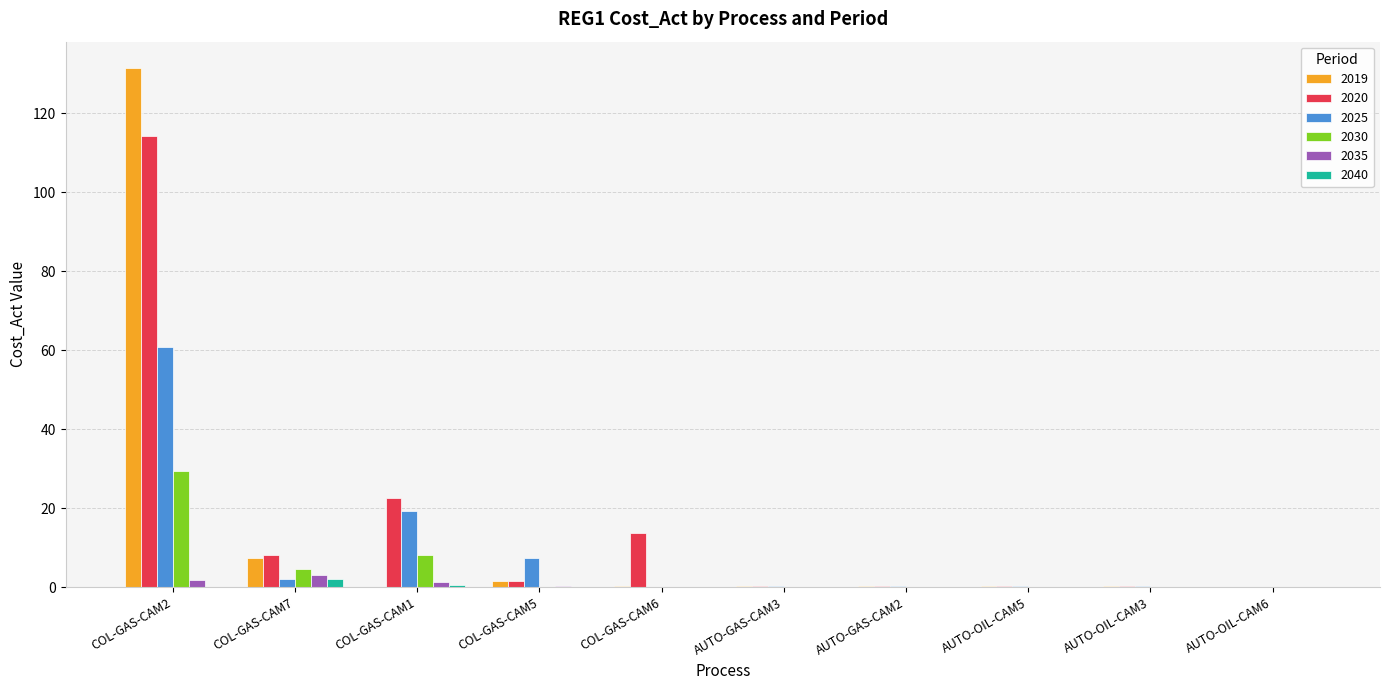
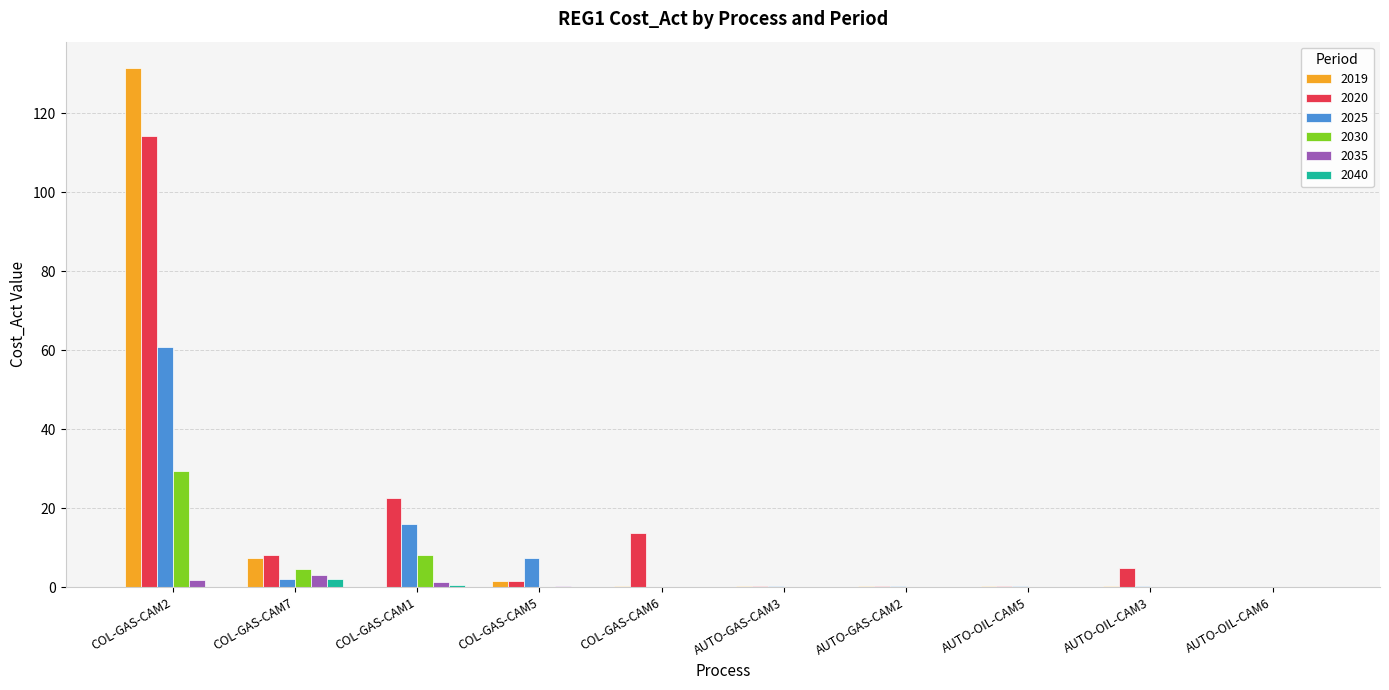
  {
    "2019": {
      "COL-GAS-CAM2": 132,
      "COL-GAS-CAM7": 7,
      "COL-GAS-CAM1": 0,
      "COL-GAS-CAM5": 2
    },
    "2020": {
      "COL-GAS-CAM2": 114,
      "COL-GAS-CAM7": 8,
      "COL-GAS-CAM1": 23,
      "COL-GAS-CAM5": 1,
      "COL-GAS-CAM6": 14,
-     "AUTO-OIL-CAM3": 0
+     "AUTO-OIL-CAM3": 5
    },
    "2025": {
      "COL-GAS-CAM2": 61,
      "COL-GAS-CAM7": 2,
-     "COL-GAS-CAM1": 19,
+     "COL-GAS-CAM1": 16,
      "COL-GAS-CAM5": 7
    },
    "2030": {
      "COL-GAS-CAM2": 29,
      "COL-GAS-CAM7": 5,
      "COL-GAS-CAM1": 8,
      "COL-GAS-CAM5": 0,
      "COL-GAS-CAM6": 0,
      "AUTO-OIL-CAM5": 0,
      "AUTO-OIL-CAM3": 0
    },
    "2035": {
      "COL-GAS-CAM2": 2,
      "COL-GAS-CAM7": 3,
      "COL-GAS-CAM1": 1,
      "COL-GAS-CAM6": 0,
      "AUTO-GAS-CAM3": 0,
      "AUTO-GAS-CAM2": 0,
      "AUTO-OIL-CAM5": 0,
      "AUTO-OIL-CAM3": 0,
      "AUTO-OIL-CAM6": 0
    },
    "2040": {
      "COL-GAS-CAM2": 0,
      "COL-GAS-CAM7": 2,
      "COL-GAS-CAM1": 1,
      "COL-GAS-CAM5": 0,
      "COL-GAS-CAM6": 0,
      "AUTO-GAS-CAM3": 0,
      "AUTO-GAS-CAM2": 0,
      "AUTO-OIL-CAM5": 0,
      "AUTO-OIL-CAM3": 0,
      "AUTO-OIL-CAM6": 0
    }
  }
